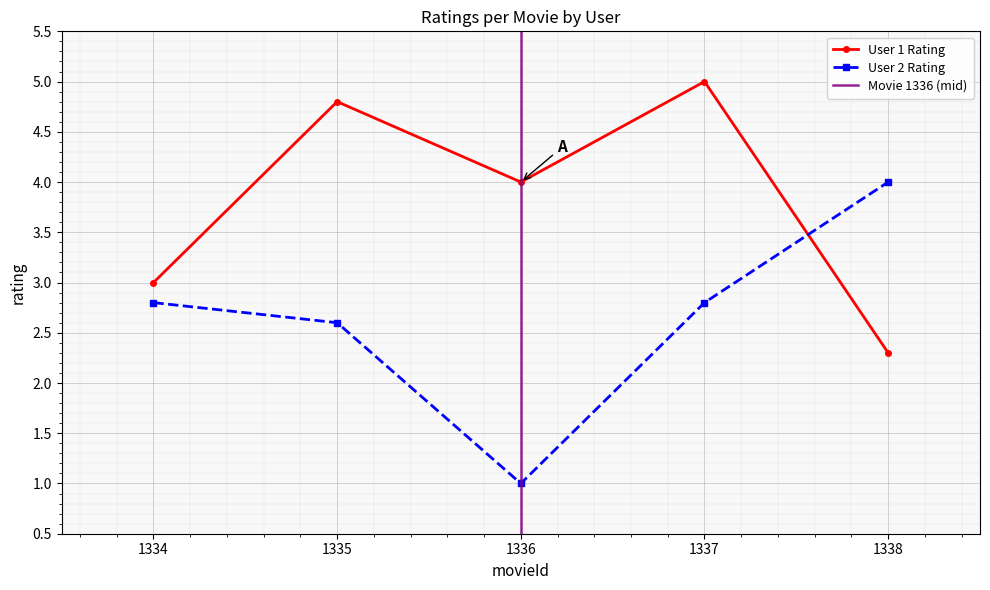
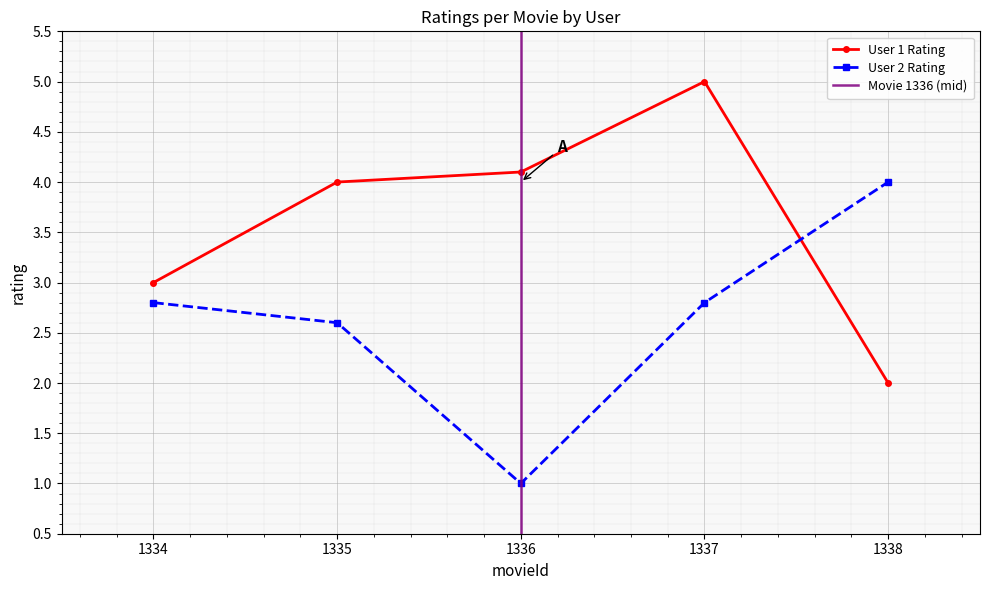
  {
    "User 1 Rating": {
      "1334": 3.0,
-     "1335": 4.8,
-     "1336": 4.0,
+     "1335": 4.0,
+     "1336": 4.1,
      "1337": 5.0,
-     "1338": 2.3
+     "1338": 2.0
    },
    "User 2 Rating": {
      "1334": 2.8,
      "1335": 2.6,
      "1336": 1.0,
      "1337": 2.8,
      "1338": 4.0
    }
  }
